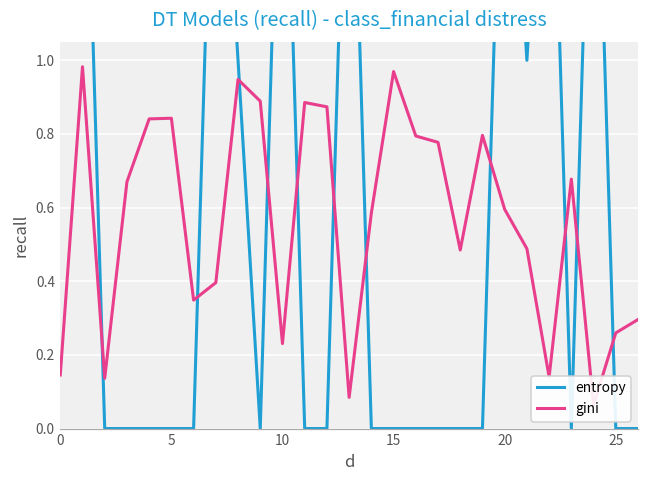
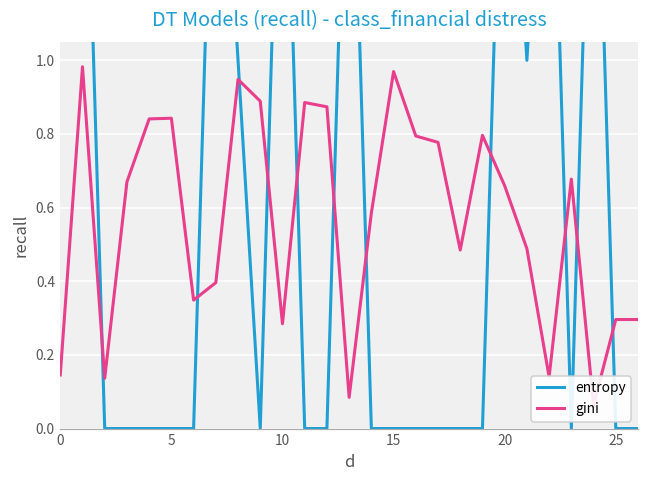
  {
    "entropy": {
      "5": 0.00,
      "15": 0.00,
      "25": 0.00
    },
    "gini": {
      "0": 0.15,
      "5": 0.84,
-     "10": 0.23,
+     "10": 0.28,
      "15": 0.97,
-     "20": 0.60,
-     "25": 0.26
+     "20": 0.66,
+     "25": 0.30
    }
  }
